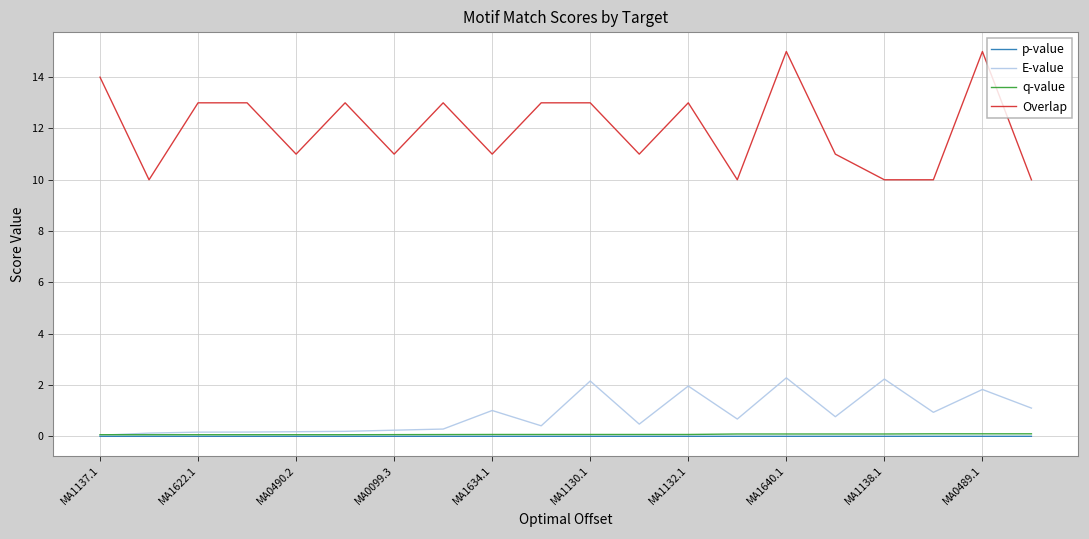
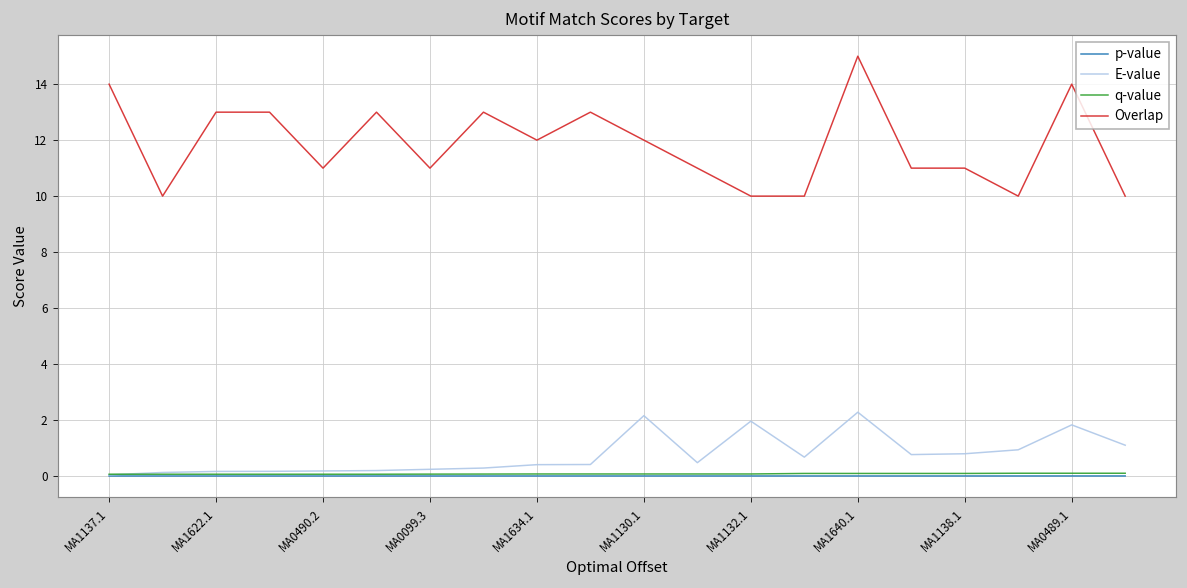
  {
    "E-value": {
      "MA0490.2": 0.2,
      "MA0099.3": 0.2,
-     "MA1634.1": 1.0,
+     "MA1634.1": 0.4,
      "MA1130.1": 2.2,
      "MA1132.1": 2.0,
      "MA1640.1": 2.3,
-     "MA1138.1": 2.2,
+     "MA1138.1": 0.8,
      "MA0489.1": 1.8
    },
    "Overlap": {
      "MA1137.1": 14,
      "MA1622.1": 13,
      "MA0490.2": 11,
      "MA0099.3": 11,
-     "MA1634.1": 11,
-     "MA1130.1": 13,
-     "MA1132.1": 13,
+     "MA1634.1": 12,
+     "MA1130.1": 12,
+     "MA1132.1": 10,
      "MA1640.1": 15,
-     "MA1138.1": 10,
-     "MA0489.1": 15
+     "MA1138.1": 11,
+     "MA0489.1": 14
    }
  }
